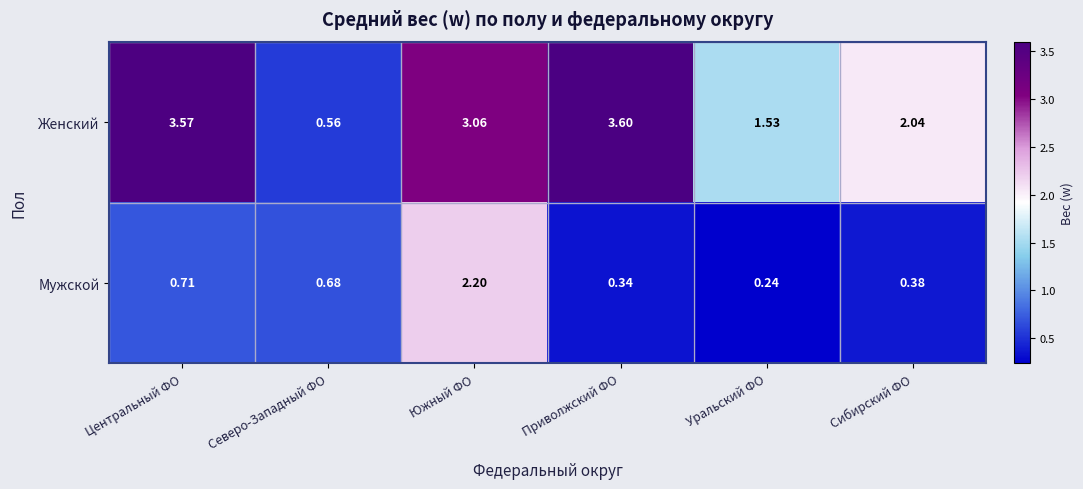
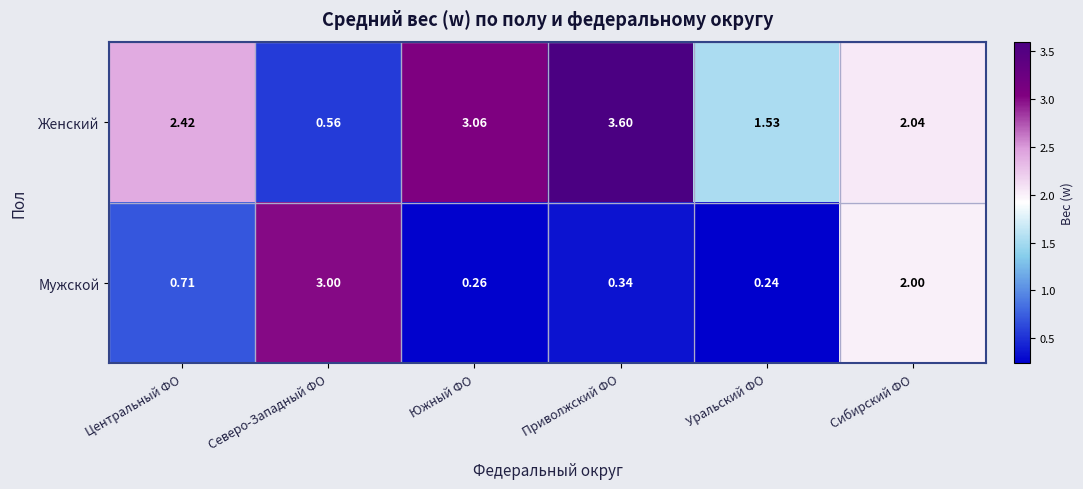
  {
    "Женский": {
-     "Центральный ФО": 3.57,
+     "Центральный ФО": 2.42,
      "Северо-Западный ФО": 0.56,
      "Южный ФО": 3.06,
      "Приволжский ФО": 3.60,
      "Уральский ФО": 1.53,
      "Сибирский ФО": 2.04
    },
    "Мужской": {
      "Центральный ФО": 0.71,
-     "Северо-Западный ФО": 0.68,
-     "Южный ФО": 2.20,
+     "Северо-Западный ФО": 3.00,
+     "Южный ФО": 0.26,
      "Приволжский ФО": 0.34,
      "Уральский ФО": 0.24,
-     "Сибирский ФО": 0.38
+     "Сибирский ФО": 2.00
    }
  }
